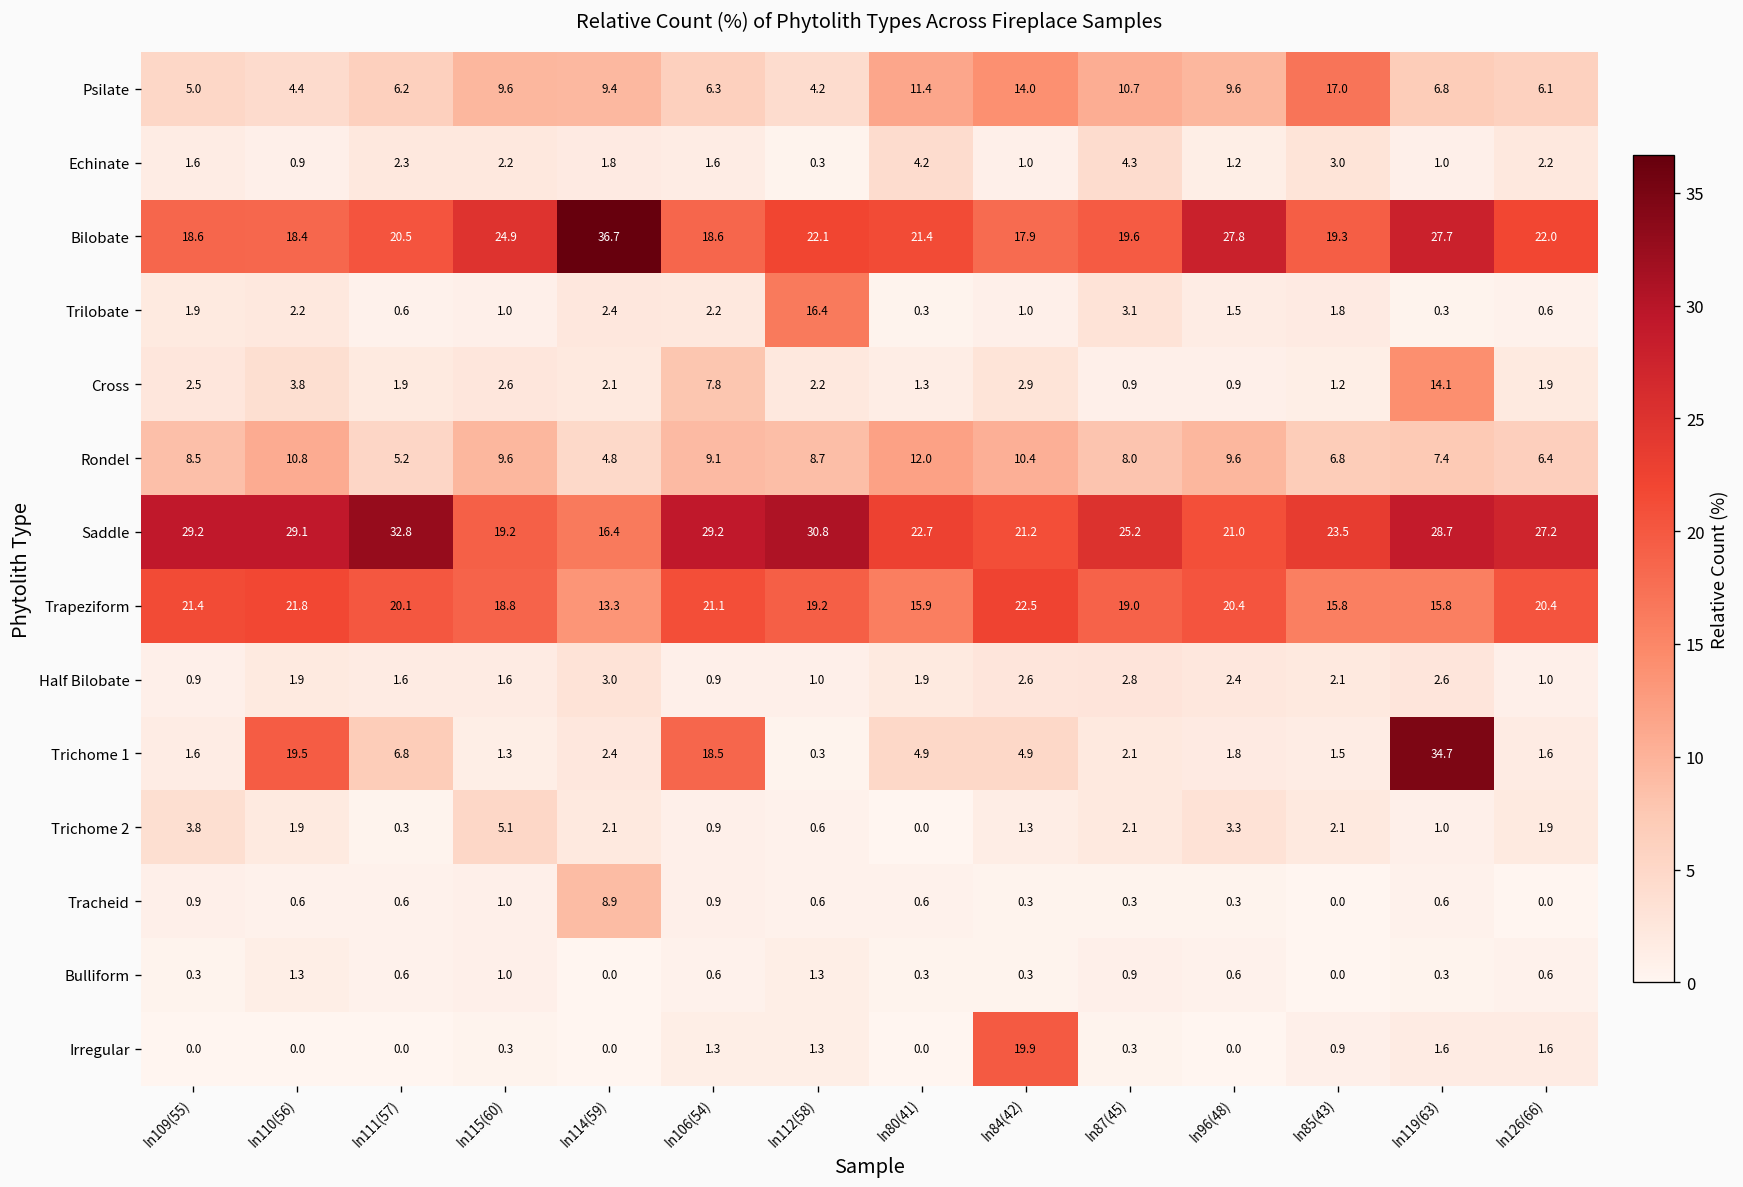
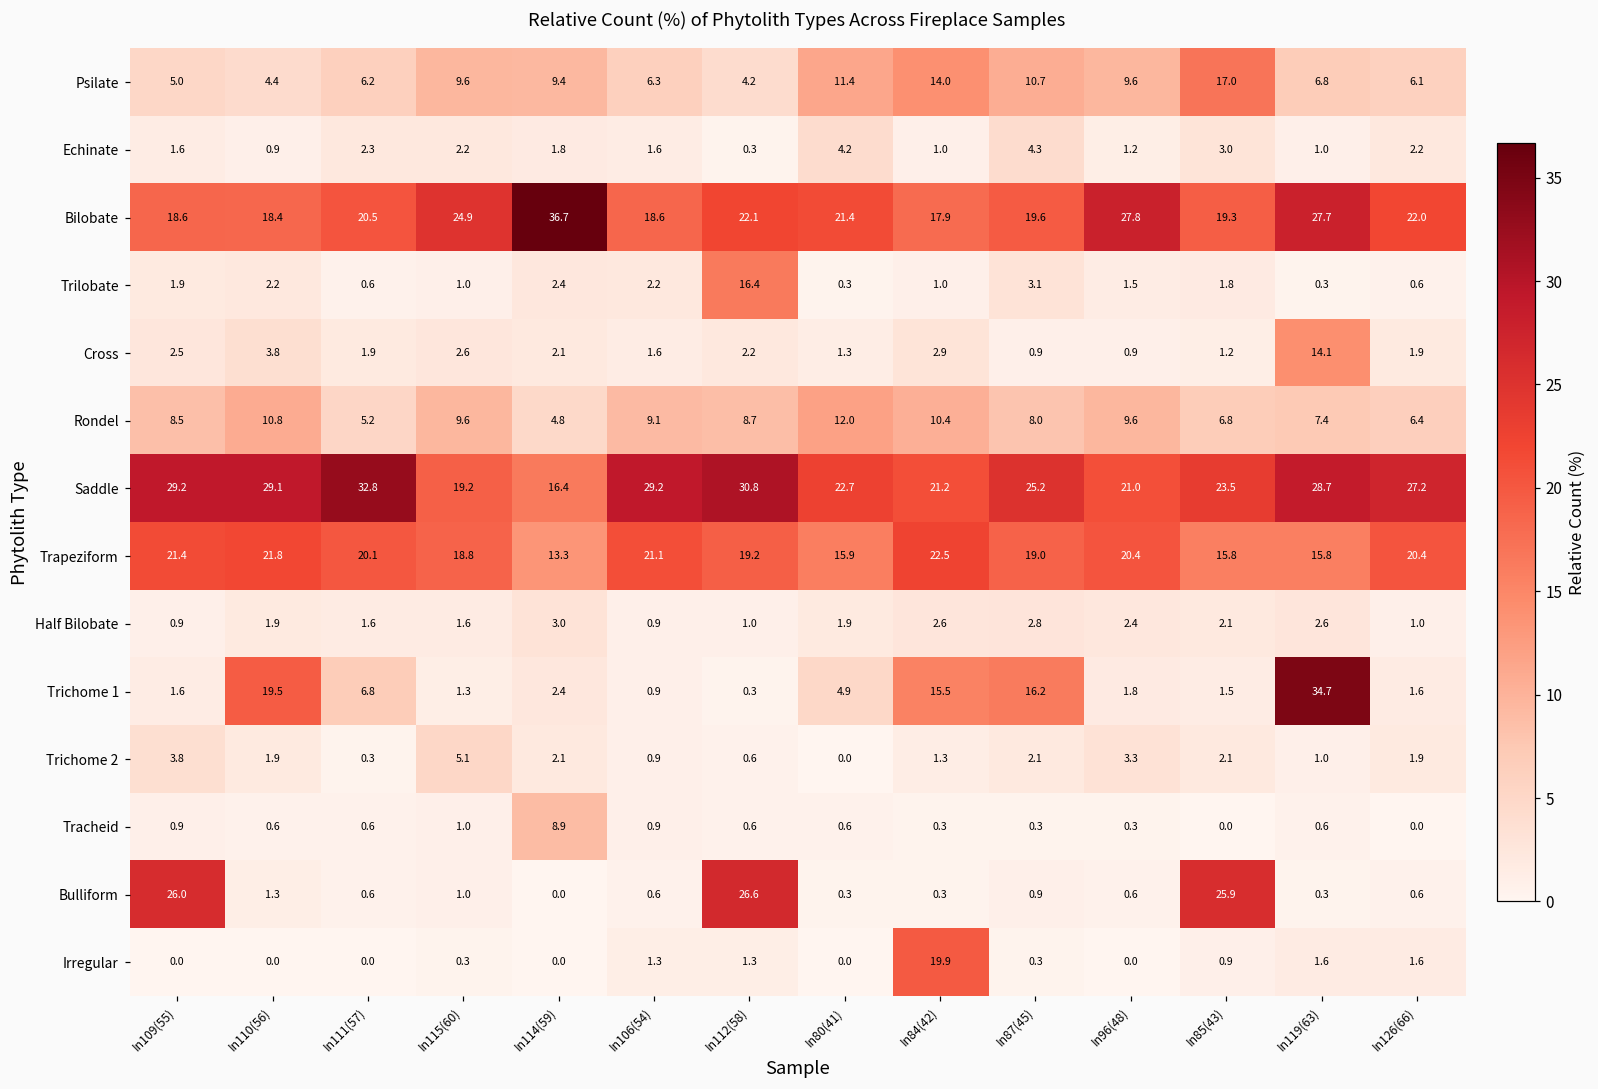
  {
    "Psilate": {
      "In109(55)": 5.0,
      "In110(56)": 4.4,
      "In111(57)": 6.2,
      "In115(60)": 9.6,
      "In114(59)": 9.4,
      "In106(54)": 6.3,
      "In112(58)": 4.2,
      "In80(41)": 11.4,
      "In84(42)": 14.0,
      "In87(45)": 10.7,
      "In96(48)": 9.6,
      "In85(43)": 17.0,
      "In119(63)": 6.8,
      "In126(66)": 6.1
    },
    "Echinate": {
      "In109(55)": 1.6,
      "In110(56)": 0.9,
      "In111(57)": 2.3,
      "In115(60)": 2.2,
      "In114(59)": 1.8,
      "In106(54)": 1.6,
      "In112(58)": 0.3,
      "In80(41)": 4.2,
      "In84(42)": 1.0,
      "In87(45)": 4.3,
      "In96(48)": 1.2,
      "In85(43)": 3.0,
      "In119(63)": 1.0,
      "In126(66)": 2.2
    },
    "Bilobate": {
      "In109(55)": 18.6,
      "In110(56)": 18.4,
      "In111(57)": 20.5,
      "In115(60)": 24.9,
      "In114(59)": 36.7,
      "In106(54)": 18.6,
      "In112(58)": 22.1,
      "In80(41)": 21.4,
      "In84(42)": 17.9,
      "In87(45)": 19.6,
      "In96(48)": 27.8,
      "In85(43)": 19.3,
      "In119(63)": 27.7,
      "In126(66)": 22.0
    },
    "Trilobate": {
      "In109(55)": 1.9,
      "In110(56)": 2.2,
      "In111(57)": 0.6,
      "In115(60)": 1.0,
      "In114(59)": 2.4,
      "In106(54)": 2.2,
      "In112(58)": 16.4,
      "In80(41)": 0.3,
      "In84(42)": 1.0,
      "In87(45)": 3.1,
      "In96(48)": 1.5,
      "In85(43)": 1.8,
      "In119(63)": 0.3,
      "In126(66)": 0.6
    },
    "Cross": {
      "In109(55)": 2.5,
      "In110(56)": 3.8,
      "In111(57)": 1.9,
      "In115(60)": 2.6,
      "In114(59)": 2.1,
-     "In106(54)": 7.8,
+     "In106(54)": 1.6,
      "In112(58)": 2.2,
      "In80(41)": 1.3,
      "In84(42)": 2.9,
      "In87(45)": 0.9,
      "In96(48)": 0.9,
      "In85(43)": 1.2,
      "In119(63)": 14.1,
      "In126(66)": 1.9
    },
    "Rondel": {
      "In109(55)": 8.5,
      "In110(56)": 10.8,
      "In111(57)": 5.2,
      "In115(60)": 9.6,
      "In114(59)": 4.8,
      "In106(54)": 9.1,
      "In112(58)": 8.7,
      "In80(41)": 12.0,
      "In84(42)": 10.4,
      "In87(45)": 8.0,
      "In96(48)": 9.6,
      "In85(43)": 6.8,
      "In119(63)": 7.4,
      "In126(66)": 6.4
    },
    "Saddle": {
      "In109(55)": 29.2,
      "In110(56)": 29.1,
      "In111(57)": 32.8,
      "In115(60)": 19.2,
      "In114(59)": 16.4,
      "In106(54)": 29.2,
      "In112(58)": 30.8,
      "In80(41)": 22.7,
      "In84(42)": 21.2,
      "In87(45)": 25.2,
      "In96(48)": 21.0,
      "In85(43)": 23.5,
      "In119(63)": 28.7,
      "In126(66)": 27.2
    },
    "Trapeziform": {
      "In109(55)": 21.4,
      "In110(56)": 21.8,
      "In111(57)": 20.1,
      "In115(60)": 18.8,
      "In114(59)": 13.3,
      "In106(54)": 21.1,
      "In112(58)": 19.2,
      "In80(41)": 15.9,
      "In84(42)": 22.5,
      "In87(45)": 19.0,
      "In96(48)": 20.4,
      "In85(43)": 15.8,
      "In119(63)": 15.8,
      "In126(66)": 20.4
    },
    "Half Bilobate": {
      "In109(55)": 0.9,
      "In110(56)": 1.9,
      "In111(57)": 1.6,
      "In115(60)": 1.6,
      "In114(59)": 3.0,
      "In106(54)": 0.9,
      "In112(58)": 1.0,
      "In80(41)": 1.9,
      "In84(42)": 2.6,
      "In87(45)": 2.8,
      "In96(48)": 2.4,
      "In85(43)": 2.1,
      "In119(63)": 2.6,
      "In126(66)": 1.0
    },
    "Trichome 1": {
      "In109(55)": 1.6,
      "In110(56)": 19.5,
      "In111(57)": 6.8,
      "In115(60)": 1.3,
      "In114(59)": 2.4,
-     "In106(54)": 18.5,
+     "In106(54)": 0.9,
      "In112(58)": 0.3,
      "In80(41)": 4.9,
-     "In84(42)": 4.9,
-     "In87(45)": 2.1,
+     "In84(42)": 15.5,
+     "In87(45)": 16.2,
      "In96(48)": 1.8,
      "In85(43)": 1.5,
      "In119(63)": 34.7,
      "In126(66)": 1.6
    },
    "Trichome 2": {
      "In109(55)": 3.8,
      "In110(56)": 1.9,
      "In111(57)": 0.3,
      "In115(60)": 5.1,
      "In114(59)": 2.1,
      "In106(54)": 0.9,
      "In112(58)": 0.6,
      "In80(41)": 0.0,
      "In84(42)": 1.3,
      "In87(45)": 2.1,
      "In96(48)": 3.3,
      "In85(43)": 2.1,
      "In119(63)": 1.0,
      "In126(66)": 1.9
    },
    "Tracheid": {
      "In109(55)": 0.9,
      "In110(56)": 0.6,
      "In111(57)": 0.6,
      "In115(60)": 1.0,
      "In114(59)": 8.9,
      "In106(54)": 0.9,
      "In112(58)": 0.6,
      "In80(41)": 0.6,
      "In84(42)": 0.3,
      "In87(45)": 0.3,
      "In96(48)": 0.3,
      "In85(43)": 0.0,
      "In119(63)": 0.6,
      "In126(66)": 0.0
    },
    "Bulliform": {
-     "In109(55)": 0.3,
+     "In109(55)": 26.0,
      "In110(56)": 1.3,
      "In111(57)": 0.6,
      "In115(60)": 1.0,
      "In114(59)": 0.0,
      "In106(54)": 0.6,
-     "In112(58)": 1.3,
+     "In112(58)": 26.6,
      "In80(41)": 0.3,
      "In84(42)": 0.3,
      "In87(45)": 0.9,
      "In96(48)": 0.6,
-     "In85(43)": 0.0,
+     "In85(43)": 25.9,
      "In119(63)": 0.3,
      "In126(66)": 0.6
    },
    "Irregular": {
      "In109(55)": 0.0,
      "In110(56)": 0.0,
      "In111(57)": 0.0,
      "In115(60)": 0.3,
      "In114(59)": 0.0,
      "In106(54)": 1.3,
      "In112(58)": 1.3,
      "In80(41)": 0.0,
      "In84(42)": 19.9,
      "In87(45)": 0.3,
      "In96(48)": 0.0,
      "In85(43)": 0.9,
      "In119(63)": 1.6,
      "In126(66)": 1.6
    }
  }
